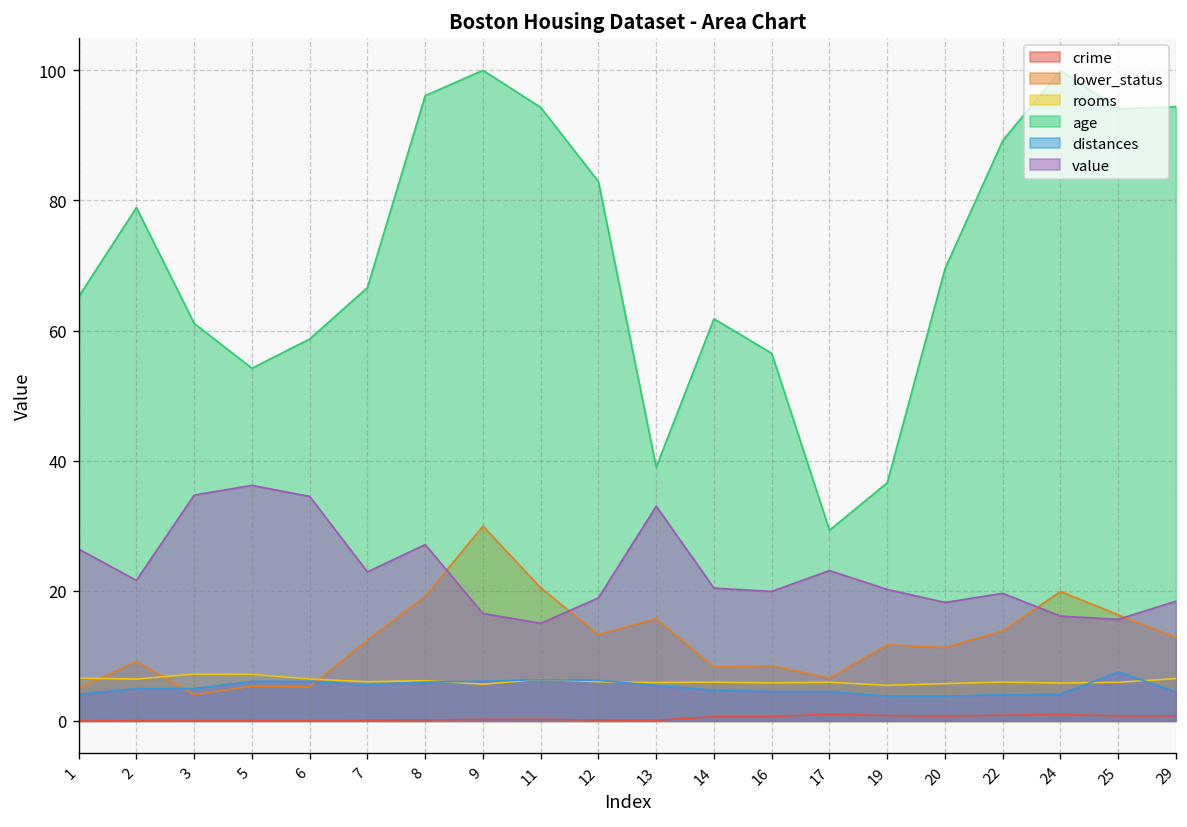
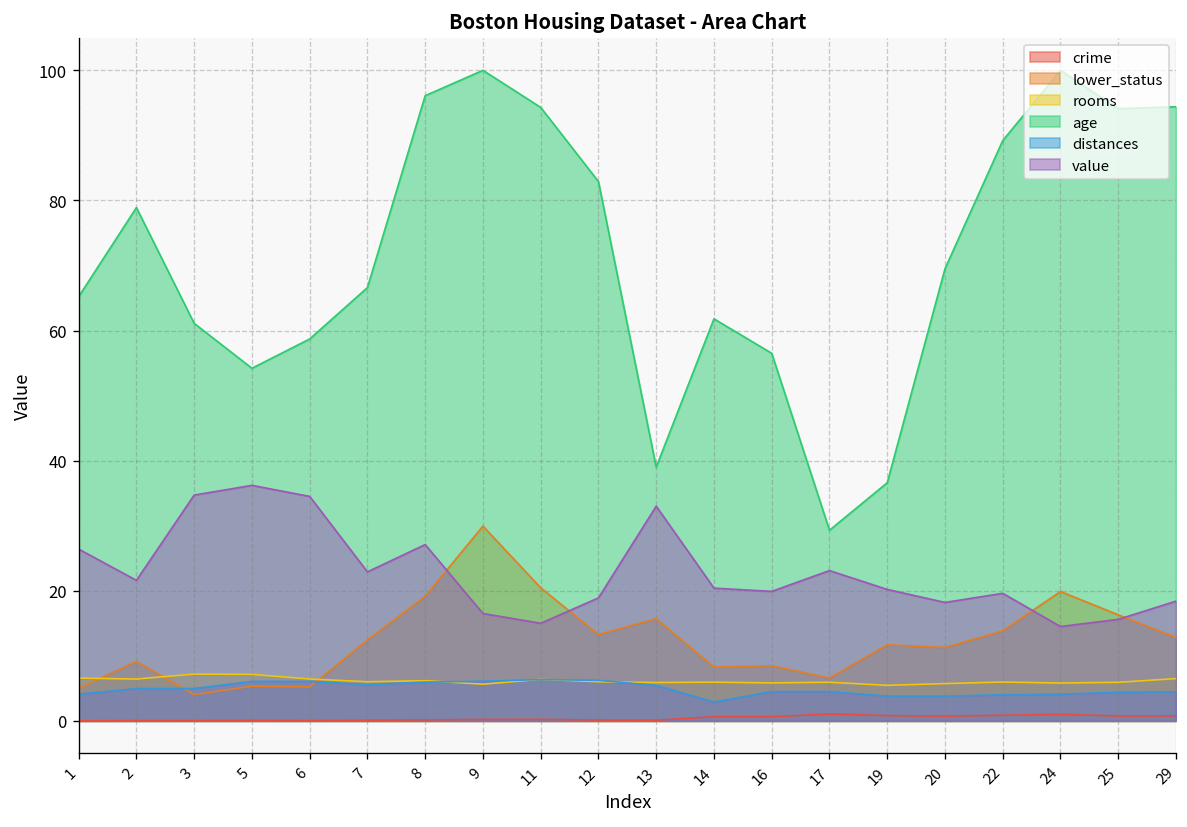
  {
    "age": {
      "1": 65,
      "2": 79,
      "3": 61,
      "5": 54,
      "6": 59,
      "7": 67,
      "8": 96,
      "9": 100,
      "11": 94,
      "12": 83,
      "13": 39,
      "14": 62,
      "16": 57,
      "17": 29,
      "19": 37,
      "20": 70,
      "22": 89,
      "29": 94
    },
    "distances": {
      "1": 4,
      "2": 5,
      "3": 5,
      "5": 6,
-     "14": 5,
+     "14": 3,
      "16": 4,
      "17": 4,
      "19": 4,
      "20": 4,
      "22": 4,
      "24": 4,
-     "25": 8,
+     "25": 4,
      "29": 4
    },
    "value": {
      "1": 26,
      "2": 22,
      "3": 35,
      "5": 36,
      "6": 35,
      "7": 23,
      "8": 27,
      "9": 17,
      "11": 15,
      "12": 19,
      "13": 33,
      "14": 20,
      "16": 20,
      "17": 23,
      "19": 20,
      "20": 18,
      "22": 20,
-     "24": 16,
+     "24": 15,
      "25": 16,
      "29": 18
    }
  }
